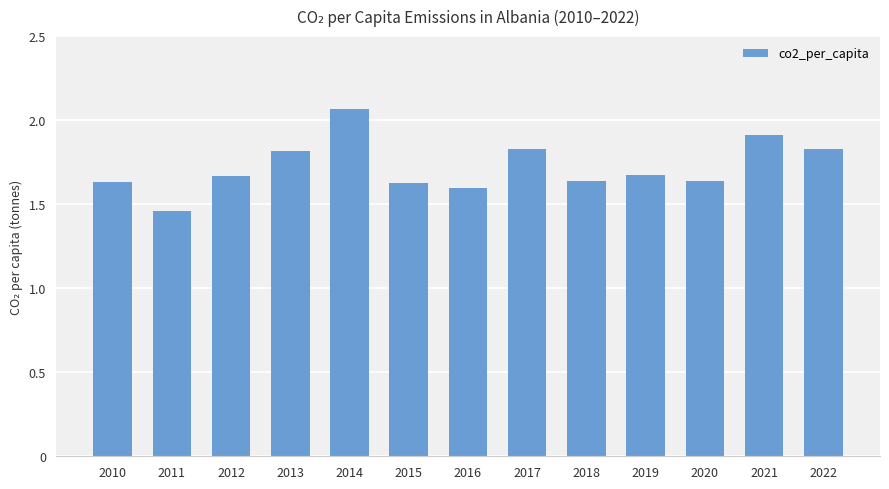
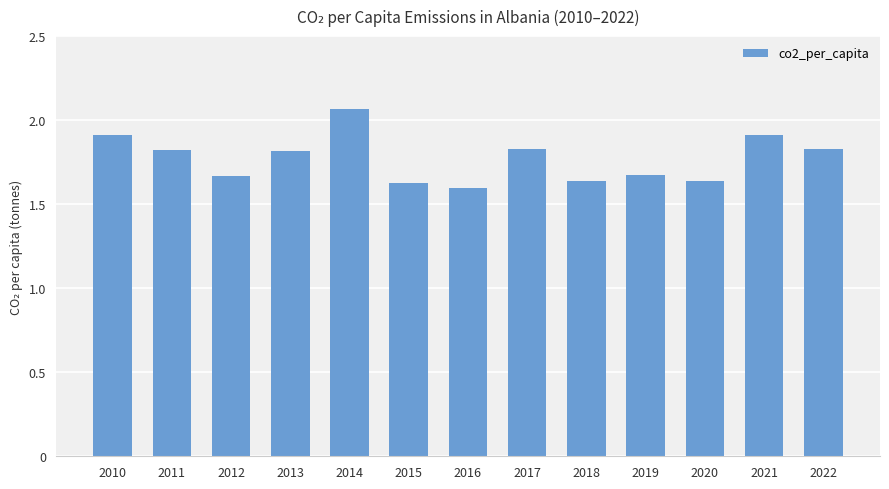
  {
-   "2010": 1.63,
-   "2011": 1.46,
+   "2010": 1.91,
+   "2011": 1.83,
    "2012": 1.67,
    "2013": 1.82,
    "2014": 2.07,
    "2015": 1.63,
    "2016": 1.60,
    "2017": 1.83,
    "2018": 1.64,
    "2019": 1.67,
    "2020": 1.64,
    "2021": 1.91,
    "2022": 1.83
  }
